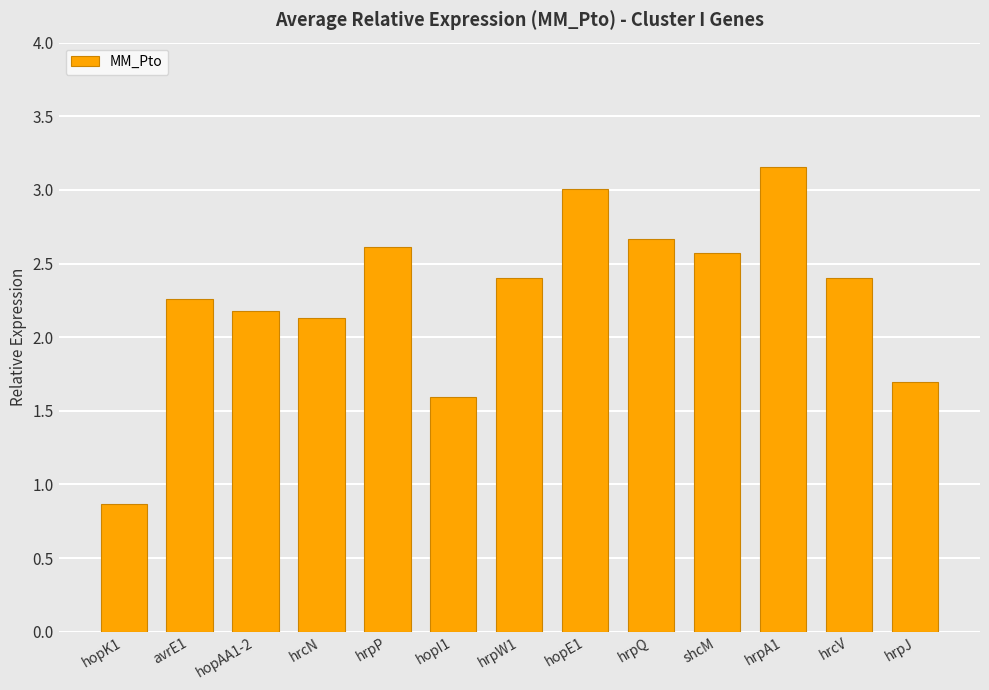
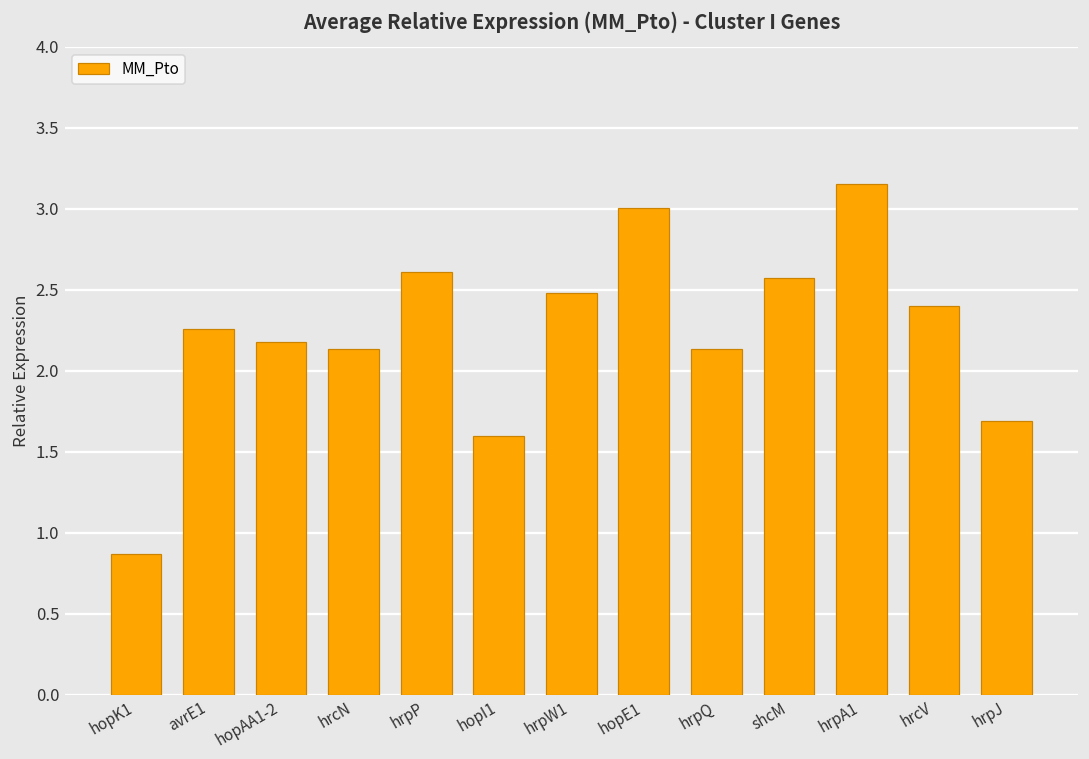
  {
    "hopK1": 0.87,
    "avrE1": 2.26,
    "hopAA1-2": 2.18,
    "hrcN": 2.13,
    "hrpP": 2.61,
    "hopI1": 1.60,
-   "hrpW1": 2.40,
+   "hrpW1": 2.48,
    "hopE1": 3.01,
-   "hrpQ": 2.67,
+   "hrpQ": 2.13,
    "shcM": 2.57,
    "hrpA1": 3.15,
    "hrcV": 2.40,
    "hrpJ": 1.69
  }
